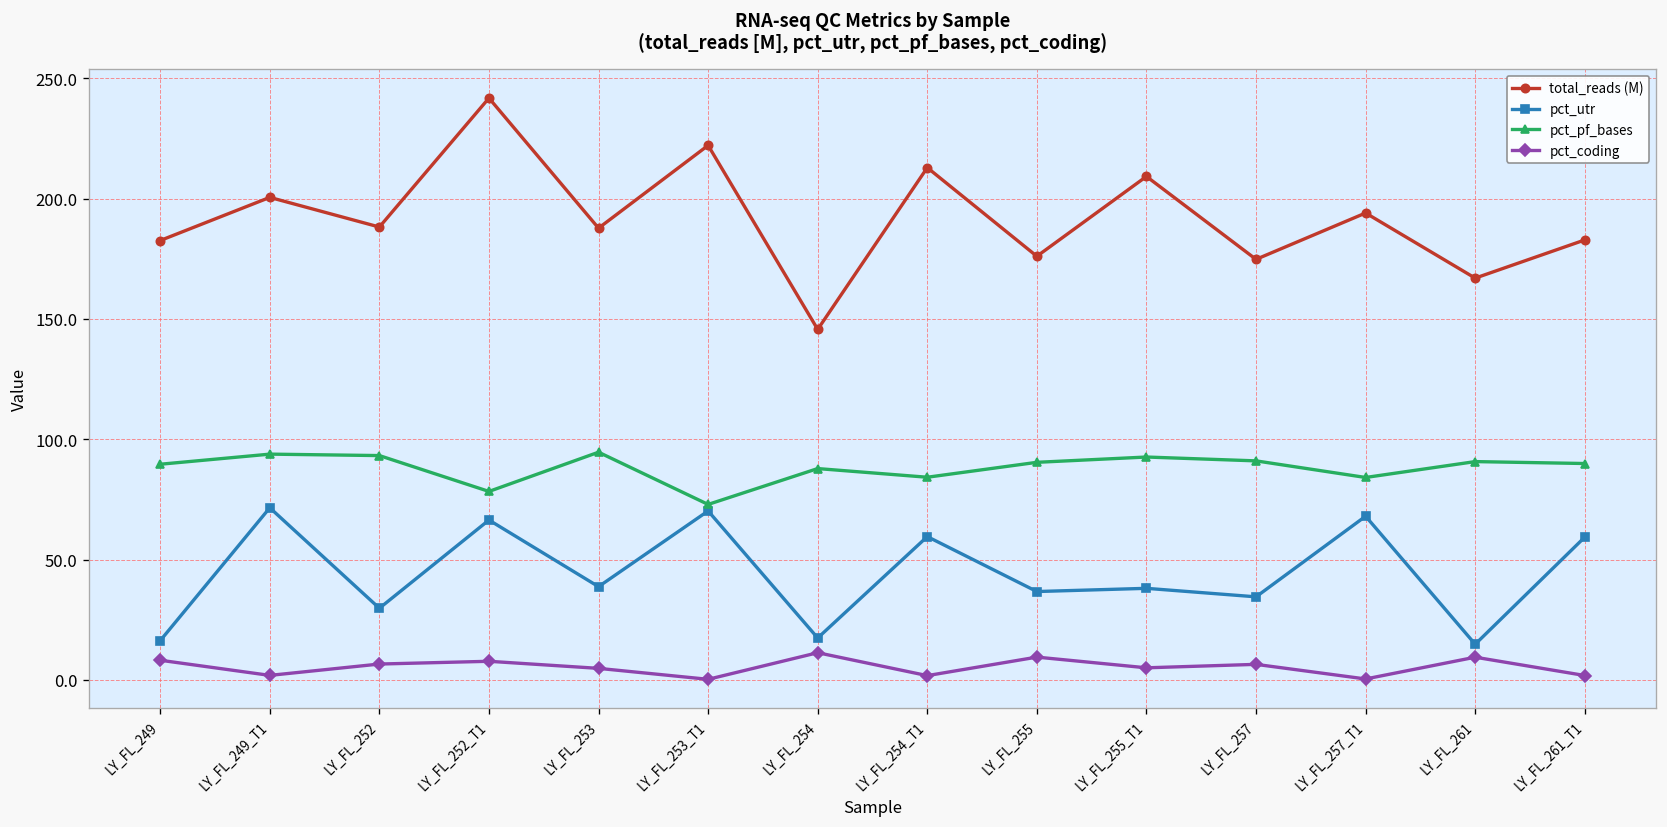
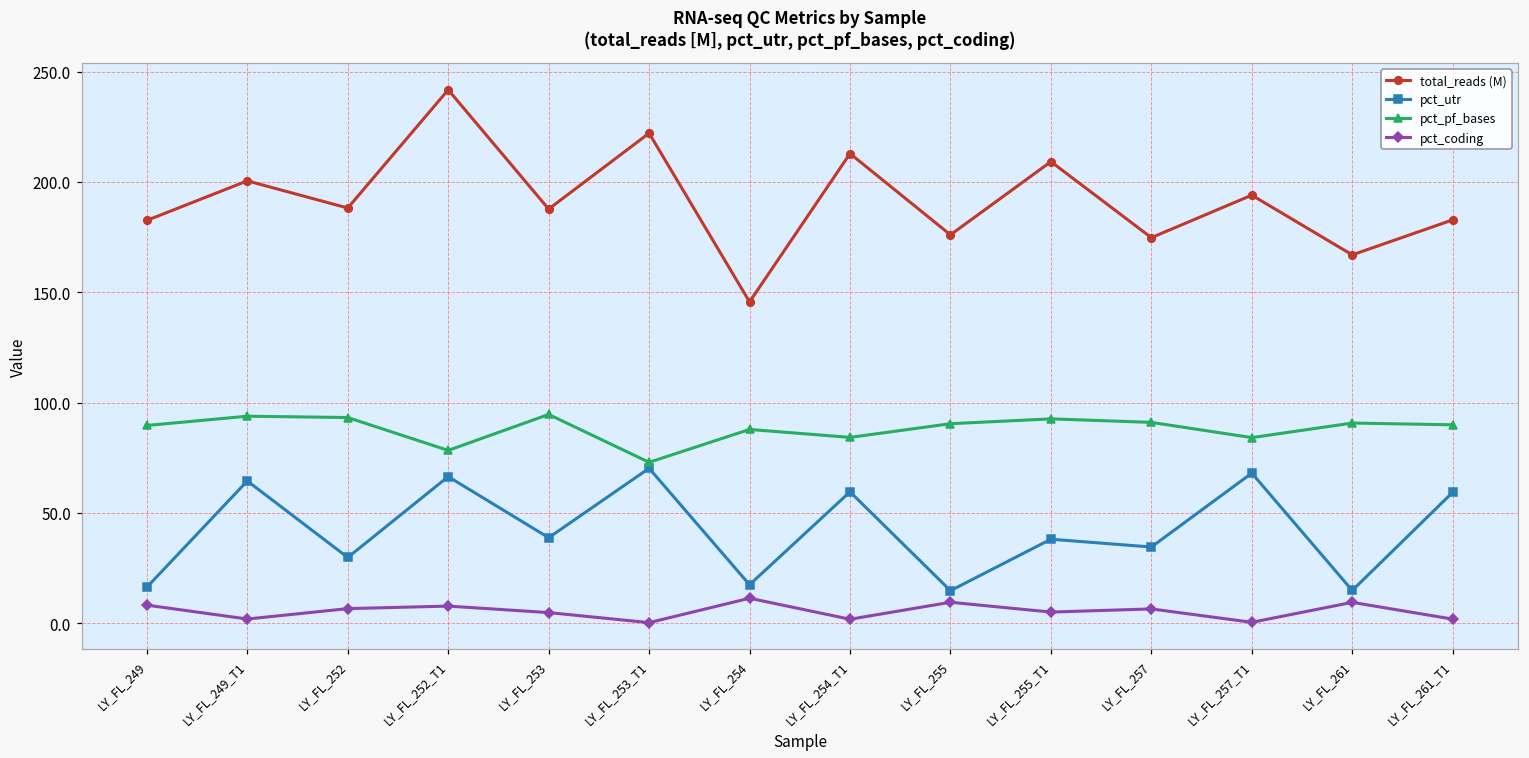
  {
    "total_reads (M)": {
      "LY_FL_249": 183,
      "LY_FL_249_T1": 200,
      "LY_FL_252": 188,
      "LY_FL_252_T1": 242,
      "LY_FL_253": 188,
      "LY_FL_253_T1": 222,
      "LY_FL_254": 146,
      "LY_FL_254_T1": 213,
      "LY_FL_255": 176,
      "LY_FL_255_T1": 209,
      "LY_FL_257": 175,
      "LY_FL_257_T1": 194,
      "LY_FL_261": 167,
      "LY_FL_261_T1": 183
    },
    "pct_utr": {
      "LY_FL_249": 16,
-     "LY_FL_249_T1": 72,
+     "LY_FL_249_T1": 64,
      "LY_FL_252": 30,
      "LY_FL_252_T1": 66,
      "LY_FL_253": 39,
      "LY_FL_253_T1": 70,
      "LY_FL_254": 17,
      "LY_FL_254_T1": 60,
-     "LY_FL_255": 37,
+     "LY_FL_255": 15,
      "LY_FL_255_T1": 38,
      "LY_FL_257": 34,
      "LY_FL_257_T1": 68,
      "LY_FL_261": 15,
      "LY_FL_261_T1": 59
    },
    "pct_pf_bases": {
      "LY_FL_249": 90,
      "LY_FL_249_T1": 94,
      "LY_FL_252": 93,
      "LY_FL_252_T1": 78,
      "LY_FL_253": 95,
      "LY_FL_253_T1": 73,
      "LY_FL_254": 88,
      "LY_FL_254_T1": 84,
      "LY_FL_255": 90,
      "LY_FL_255_T1": 93,
      "LY_FL_257": 91,
      "LY_FL_257_T1": 84,
      "LY_FL_261": 91,
      "LY_FL_261_T1": 90
    },
    "pct_coding": {
      "LY_FL_249": 8,
      "LY_FL_249_T1": 2,
      "LY_FL_252": 7,
      "LY_FL_252_T1": 8,
      "LY_FL_253": 5,
      "LY_FL_253_T1": 0,
      "LY_FL_254": 11,
      "LY_FL_254_T1": 2,
      "LY_FL_255": 9,
      "LY_FL_255_T1": 5,
      "LY_FL_257": 6,
      "LY_FL_257_T1": 0,
      "LY_FL_261": 9,
      "LY_FL_261_T1": 2
    }
  }
